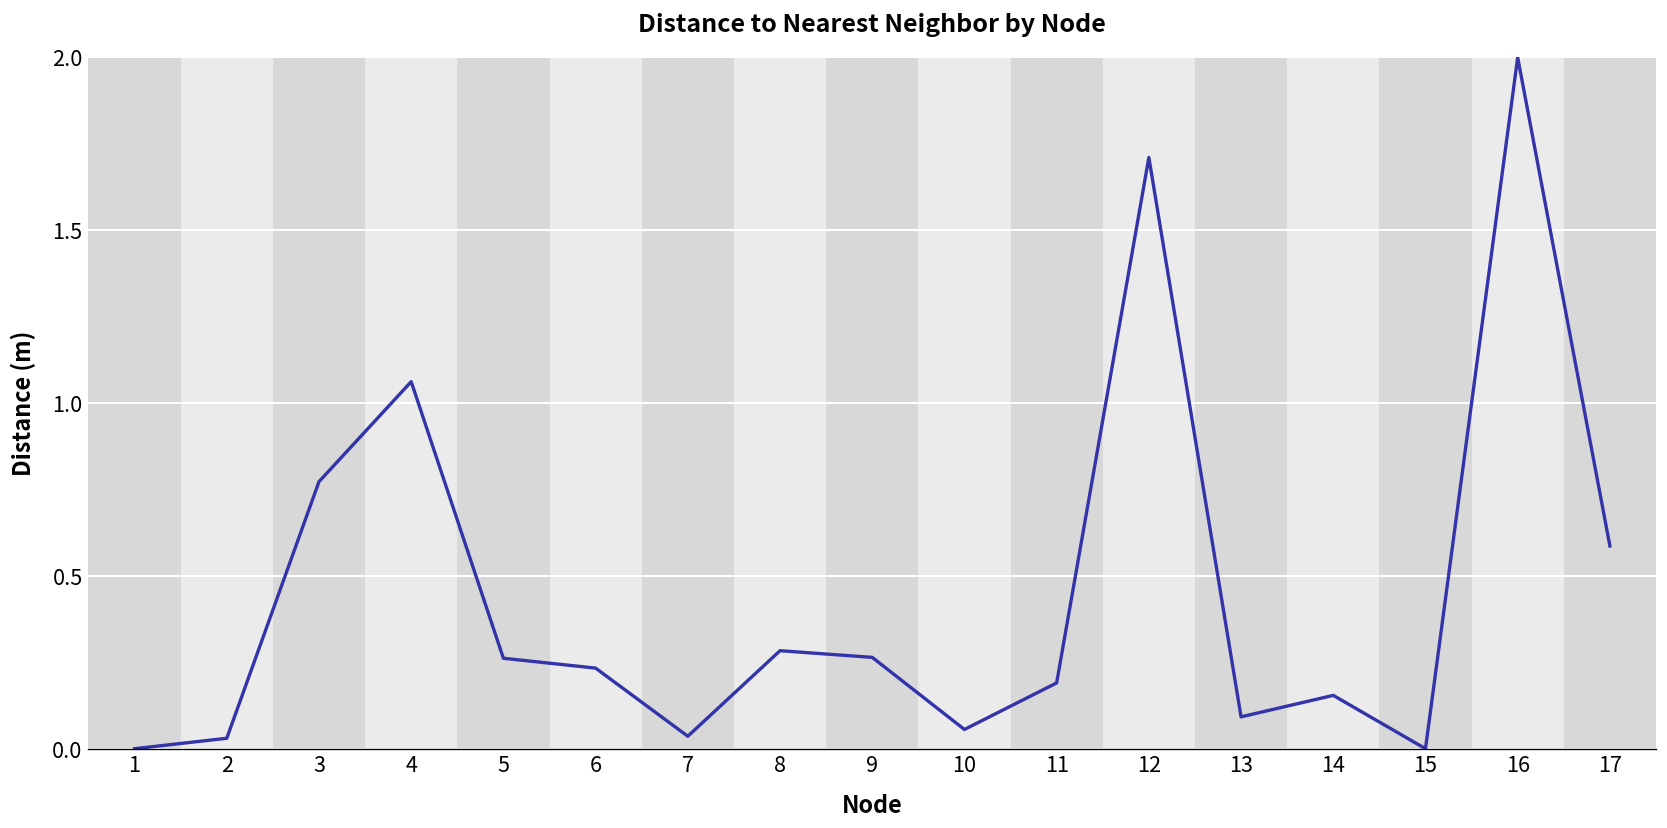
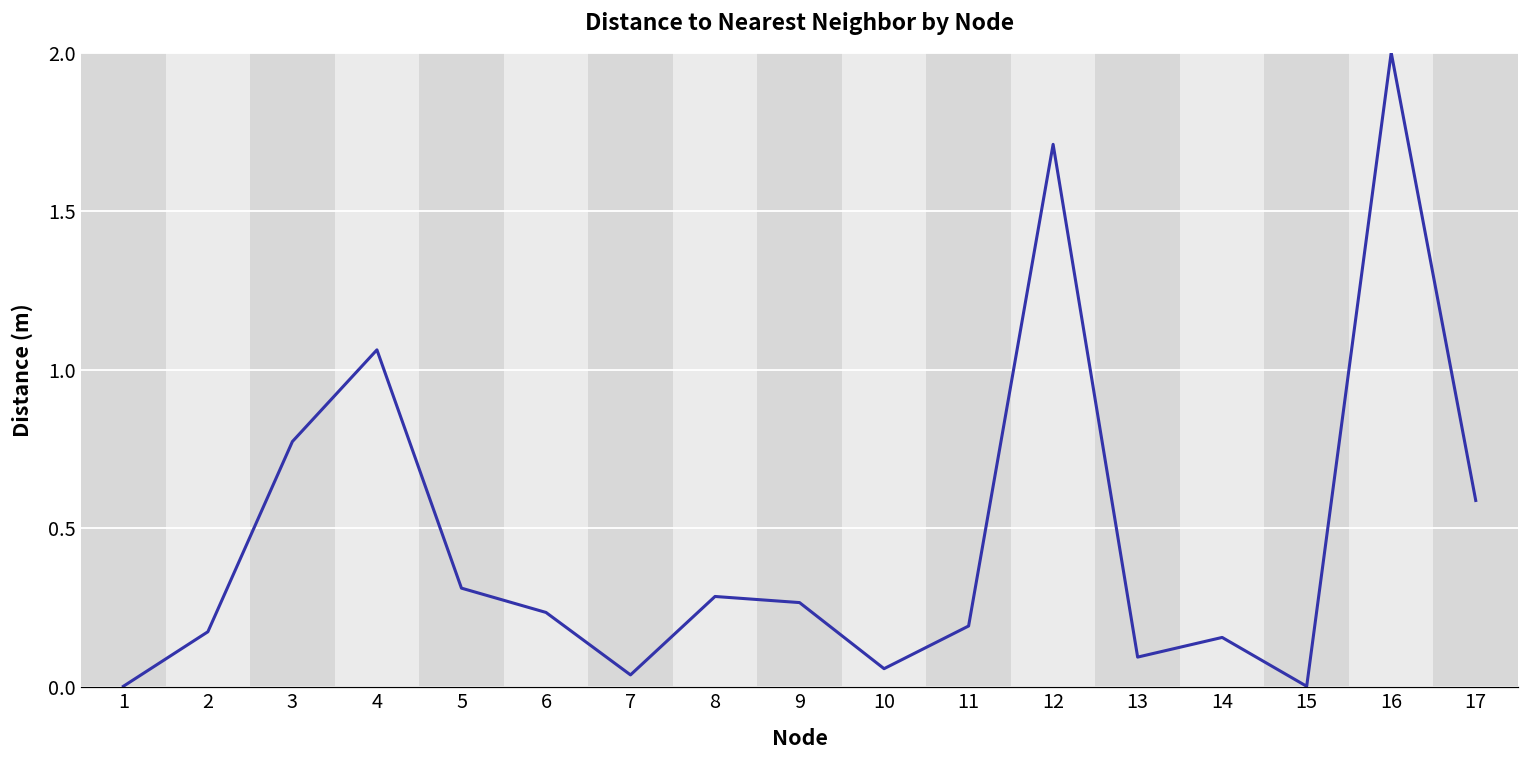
  {
    "1": 0.00,
-   "2": 0.03,
+   "2": 0.17,
    "3": 0.77,
    "4": 1.06,
-   "5": 0.26,
+   "5": 0.31,
    "6": 0.23,
    "7": 0.04,
    "8": 0.28,
    "9": 0.27,
    "10": 0.06,
    "11": 0.19,
    "12": 1.71,
    "13": 0.09,
    "14": 0.16,
    "15": 0.00,
    "16": 2.00,
    "17": 0.59
  }
